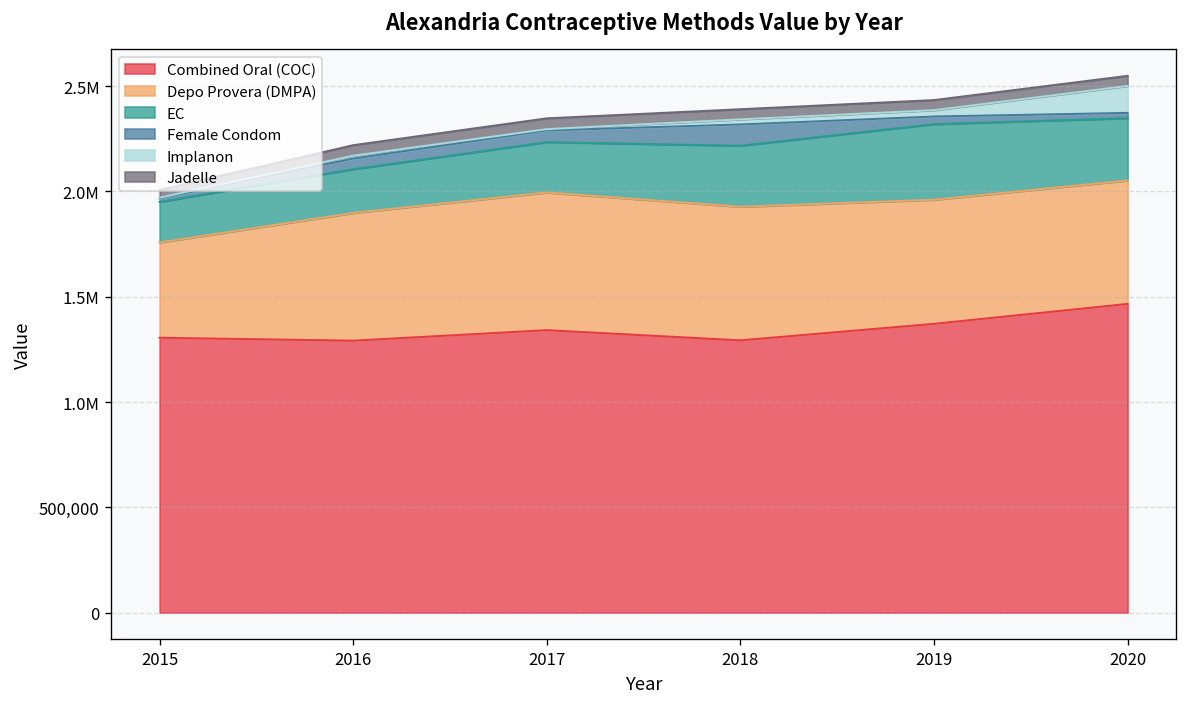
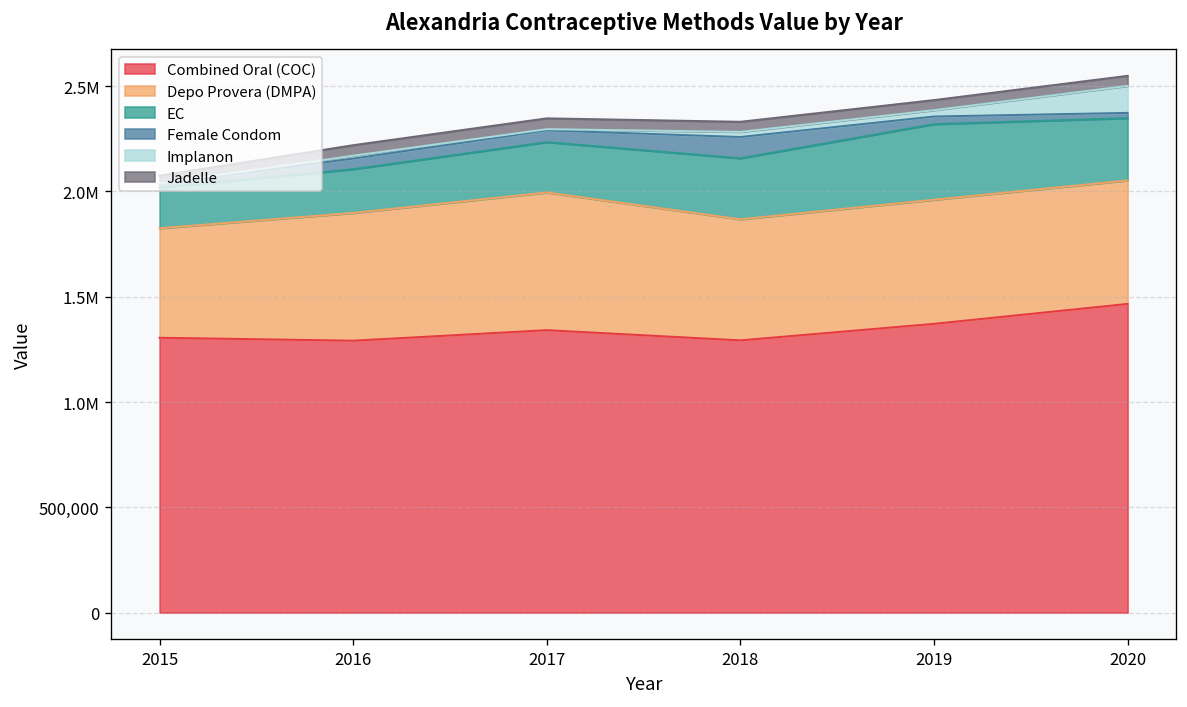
  {
    "Combined Oral (COC)": {
      "2015": "1,310,000",
      "2016": "1,290,000",
      "2017": "1,340,000",
      "2018": "1,290,000",
      "2019": "1,370,000",
      "2020": "1,470,000"
    },
    "Depo Provera (DMPA)": {
-     "2015": "450,000",
+     "2015": "520,000",
      "2016": "610,000",
      "2017": "650,000",
-     "2018": "630,000",
+     "2018": "570,000",
      "2019": "590,000",
      "2020": "590,000"
    },
    "Implanon": {
      "2018": "20,000",
      "2019": "30,000",
      "2020": "130,000"
    }
  }
